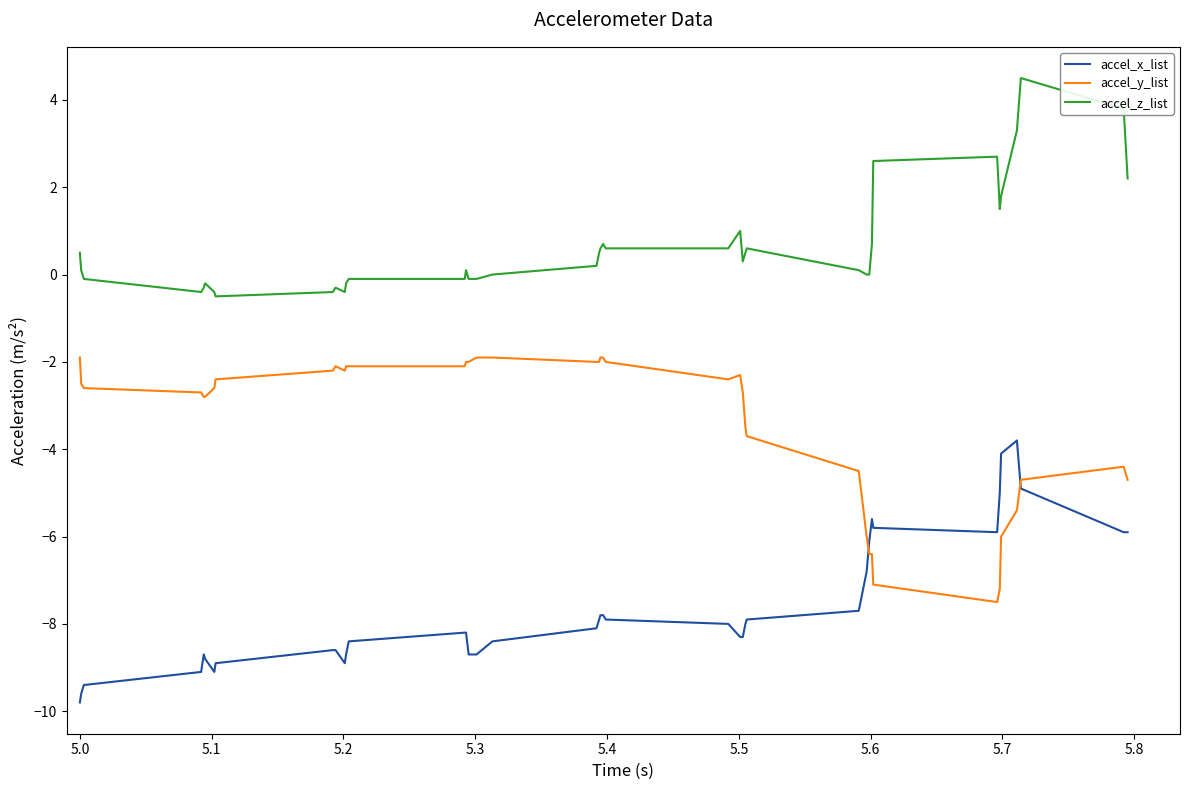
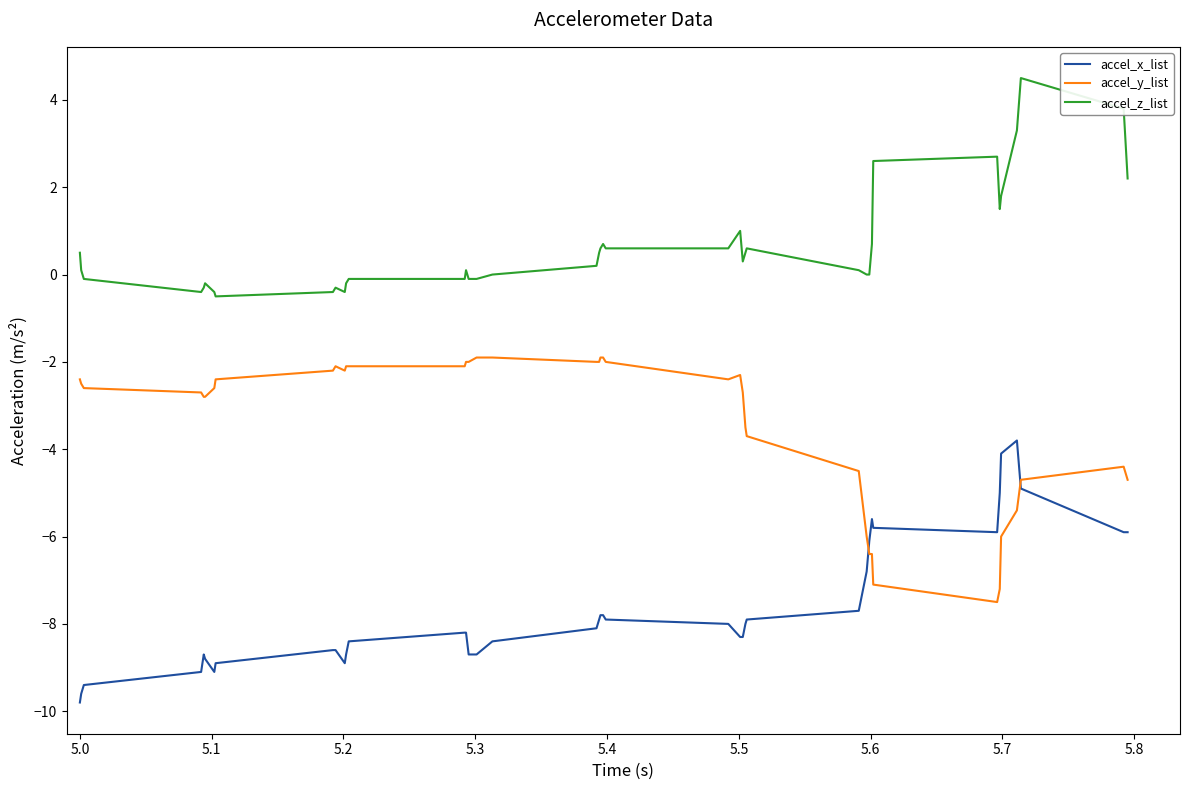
  {
    "accel_x_list": {
      "5.0": -9.8
    },
    "accel_y_list": {
-     "5.0": -1.9
+     "5.0": -2.4
    },
    "accel_z_list": {
      "5.0": 0.5
    }
  }
